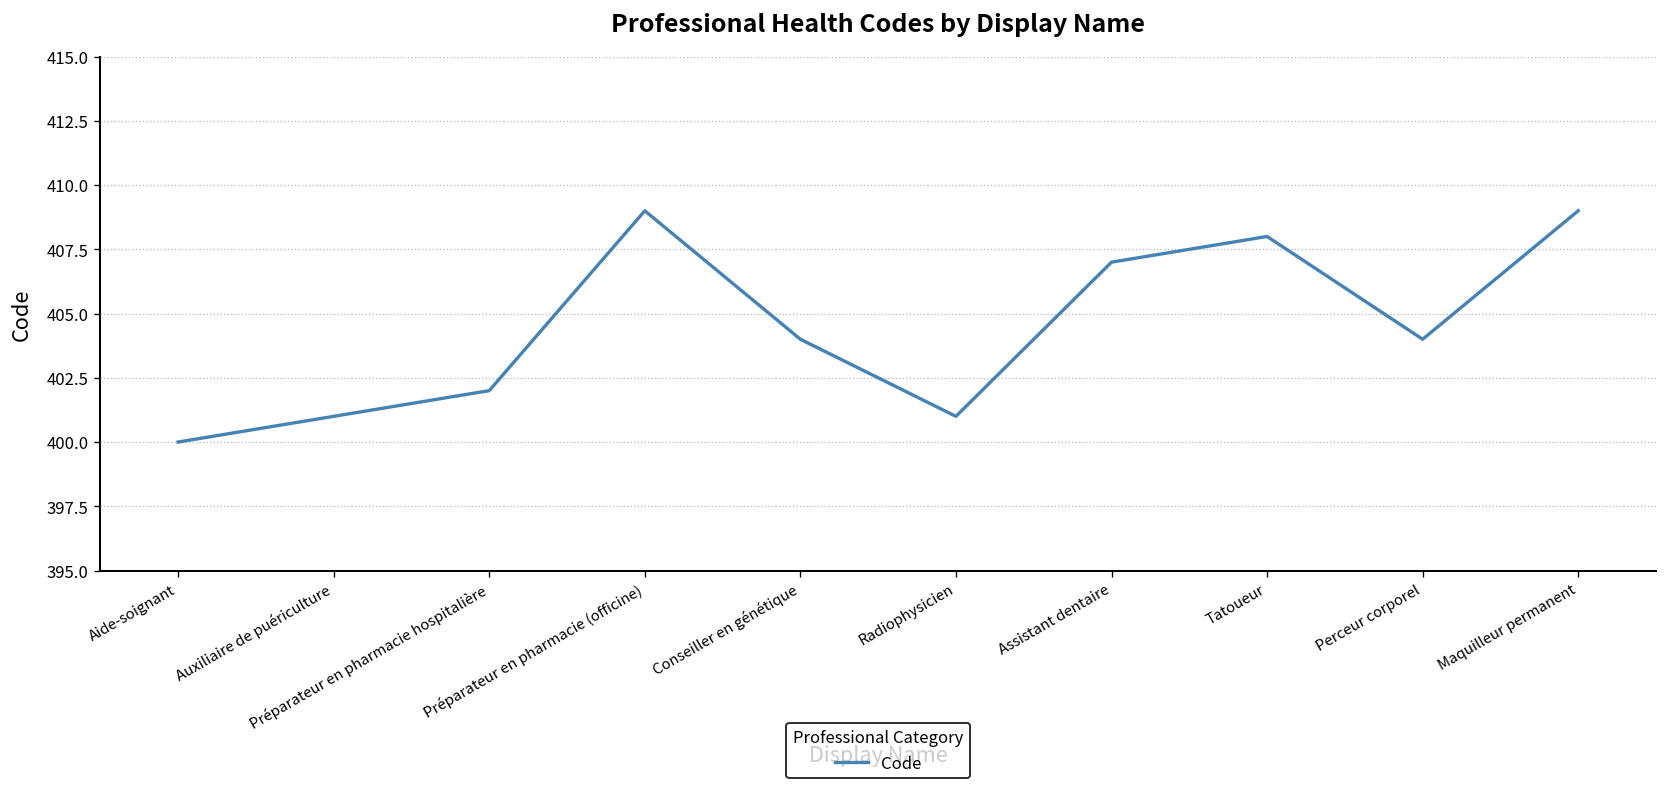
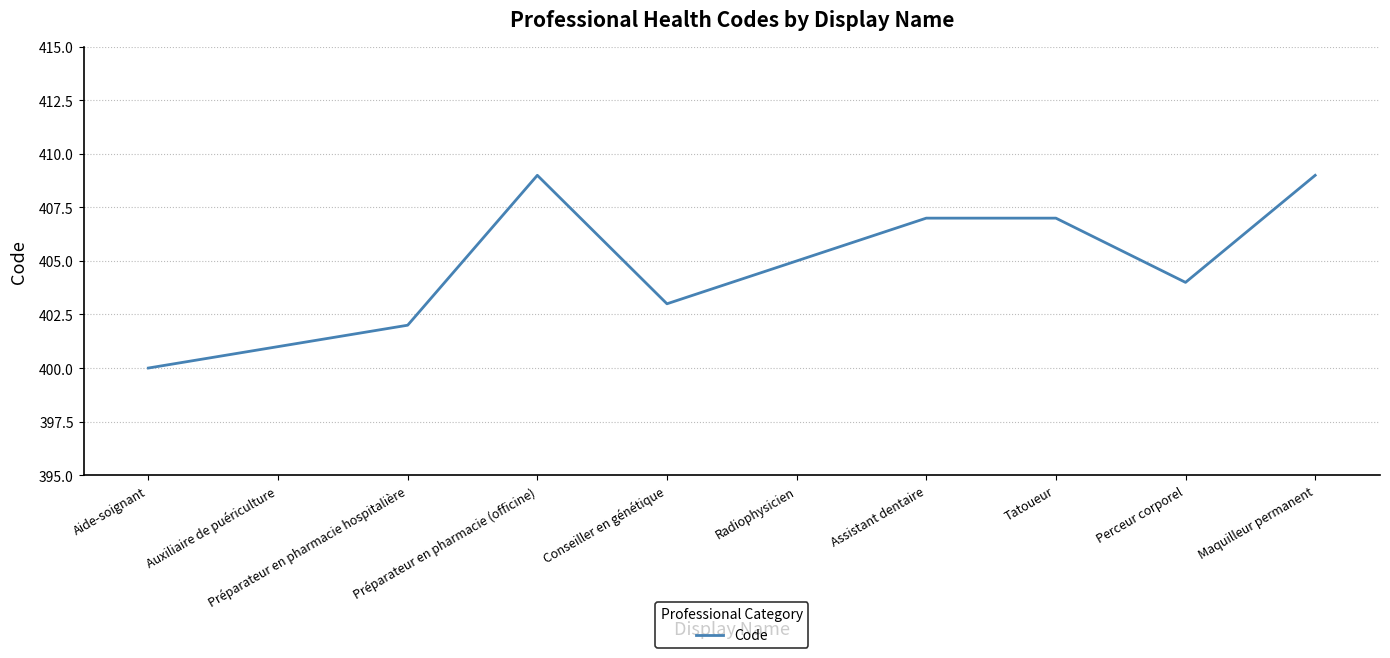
  {
    "Aide-soignant": 400,
    "Auxiliaire de puériculture": 401,
    "Préparateur en pharmacie hospitalière": 402,
    "Préparateur en pharmacie (officine)": 409,
-   "Conseiller en génétique": 404,
-   "Radiophysicien": 401,
+   "Conseiller en génétique": 403,
+   "Radiophysicien": 405,
    "Assistant dentaire": 407,
-   "Tatoueur": 408,
+   "Tatoueur": 407,
    "Perceur corporel": 404,
    "Maquilleur permanent": 409
  }
